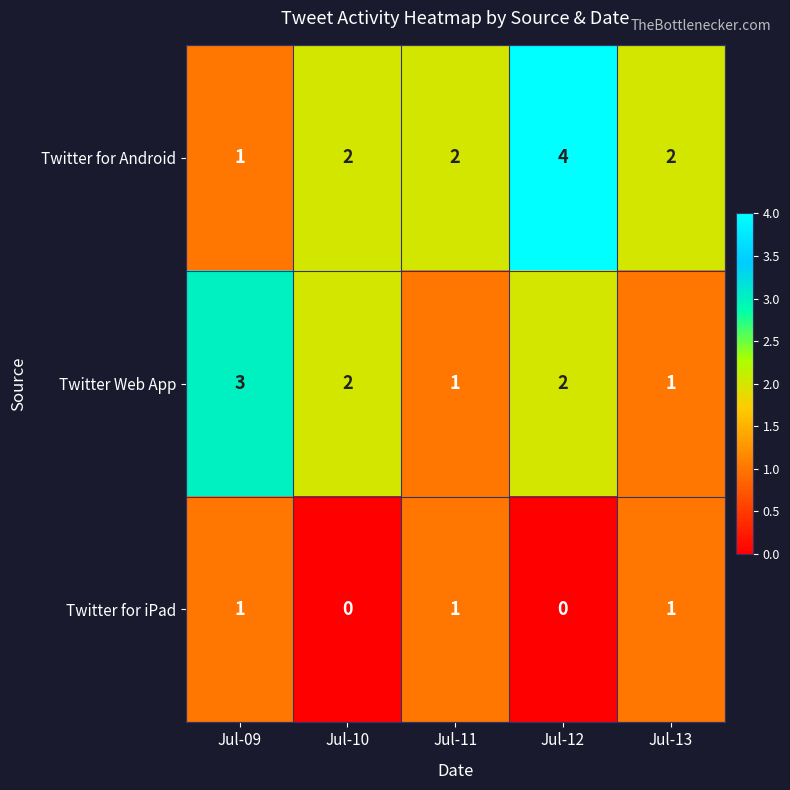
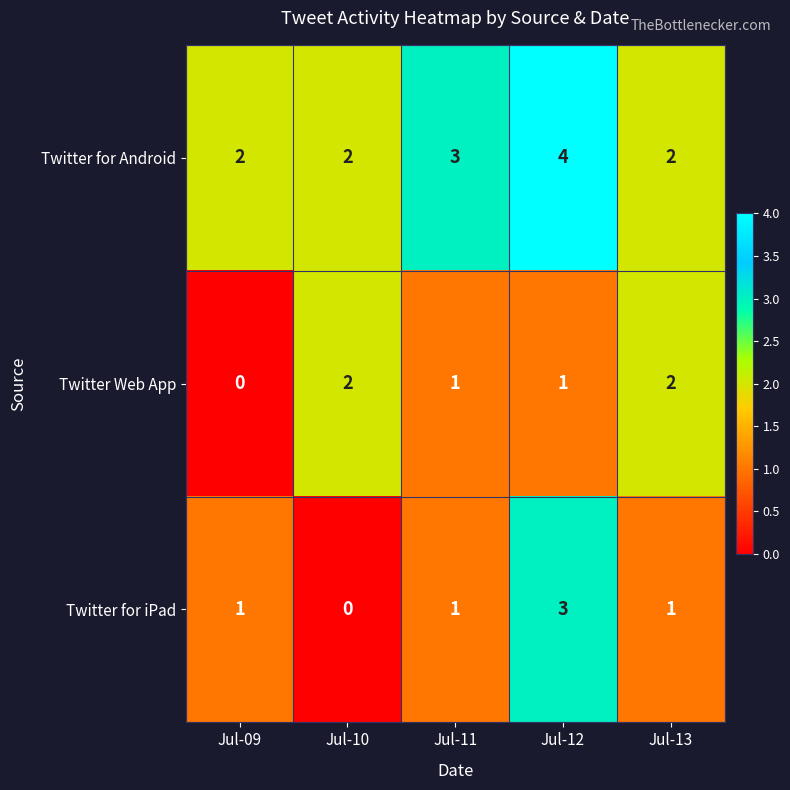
  {
    "Twitter for Android": {
-     "Jul-09": 1,
+     "Jul-09": 2,
      "Jul-10": 2,
-     "Jul-11": 2,
+     "Jul-11": 3,
      "Jul-12": 4,
      "Jul-13": 2
    },
    "Twitter Web App": {
-     "Jul-09": 3,
+     "Jul-09": 0,
      "Jul-10": 2,
      "Jul-11": 1,
-     "Jul-12": 2,
-     "Jul-13": 1
+     "Jul-12": 1,
+     "Jul-13": 2
    },
    "Twitter for iPad": {
      "Jul-09": 1,
      "Jul-10": 0,
      "Jul-11": 1,
-     "Jul-12": 0,
+     "Jul-12": 3,
      "Jul-13": 1
    }
  }
